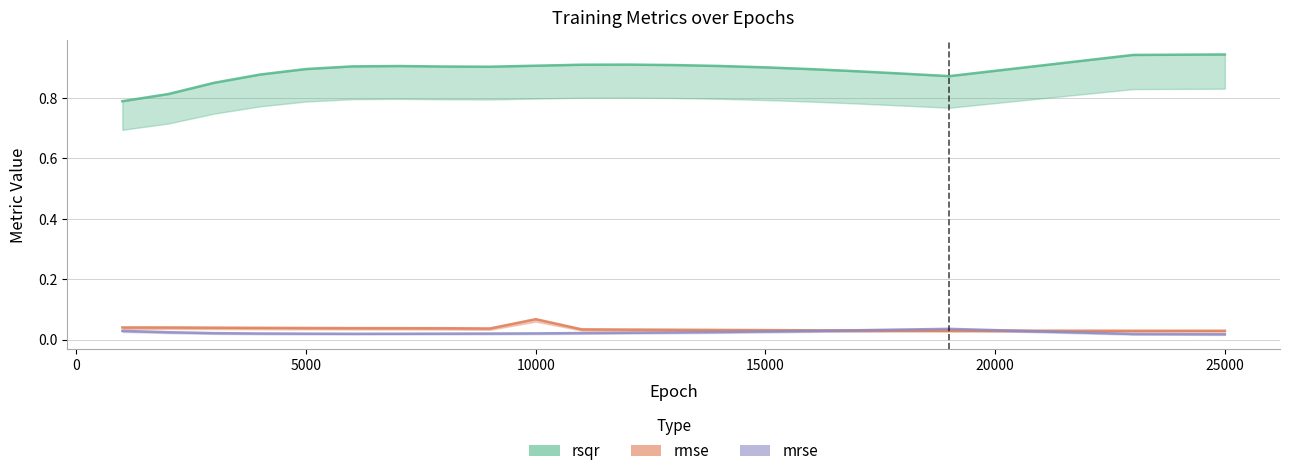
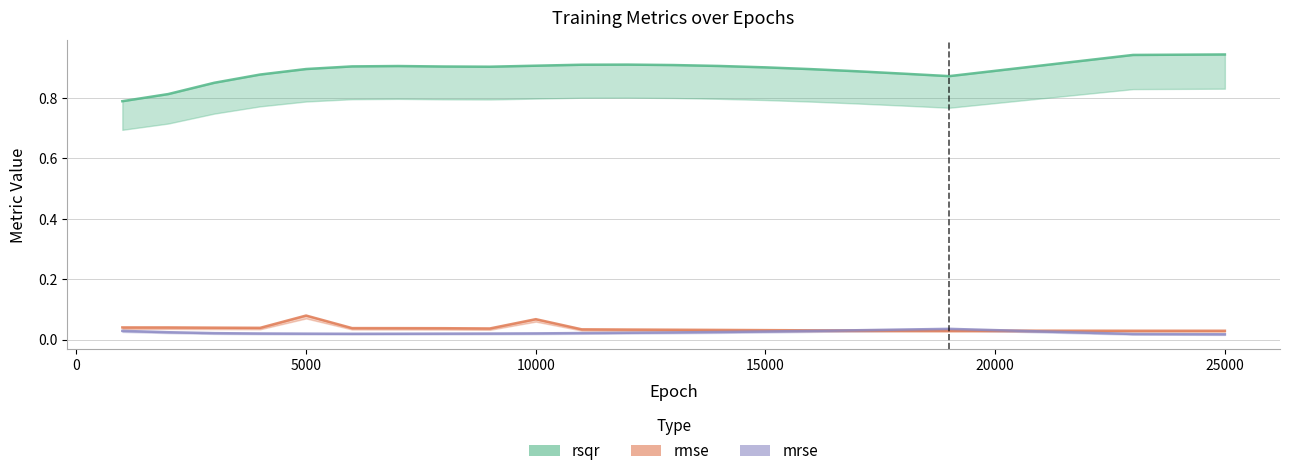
  {
    "rmse": {
-     "5000": 0.04,
+     "5000": 0.08,
      "10000": 0.07,
      "25000": 0.03
    }
  }
